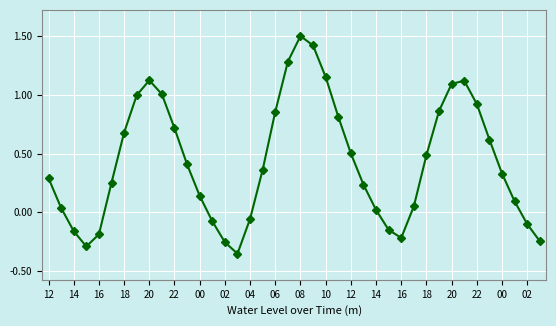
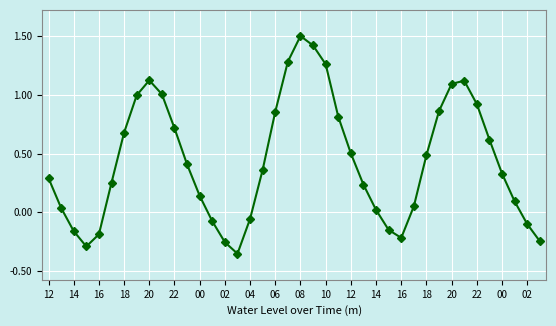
  {
    "04": -0.06,
    "06": 0.86,
    "08": 1.50,
-   "10": 1.15
+   "10": 1.26
  }
